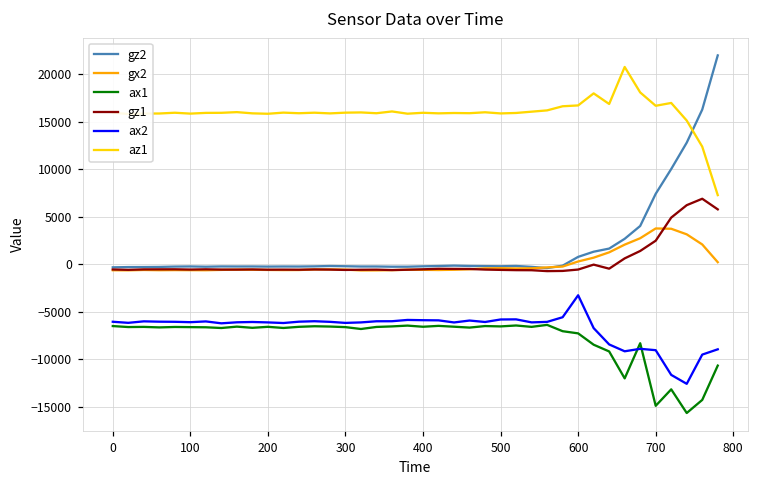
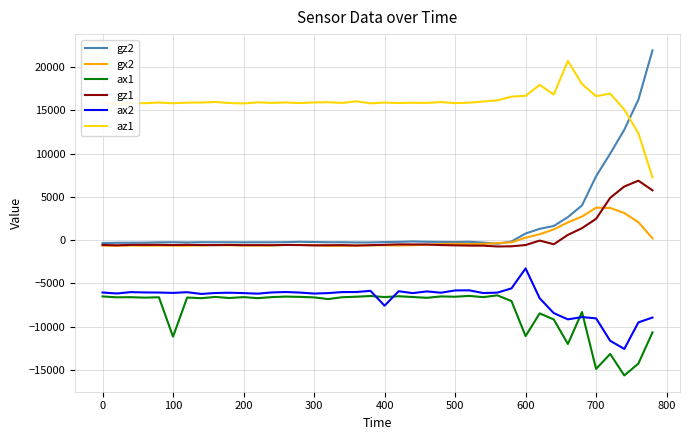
  {
    "gz2": {
      "100": 0,
      "200": 0,
      "300": 0,
      "400": 0,
      "600": 1000,
      "700": 7000
    },
    "ax1": {
      "0": -7000,
-     "100": -7000,
+     "100": -11000,
      "200": -7000,
      "300": -7000,
      "400": -7000,
      "500": -7000,
-     "600": -7000,
+     "600": -11000,
      "700": -15000
    },
    "gz1": {
      "600": -1000,
      "700": 2000
    },
    "ax2": {
      "0": -6000,
      "100": -6000,
      "200": -6000,
      "300": -6000,
-     "400": -6000,
+     "400": -8000,
      "500": -6000,
      "600": -3000,
      "700": -9000
    }
  }
